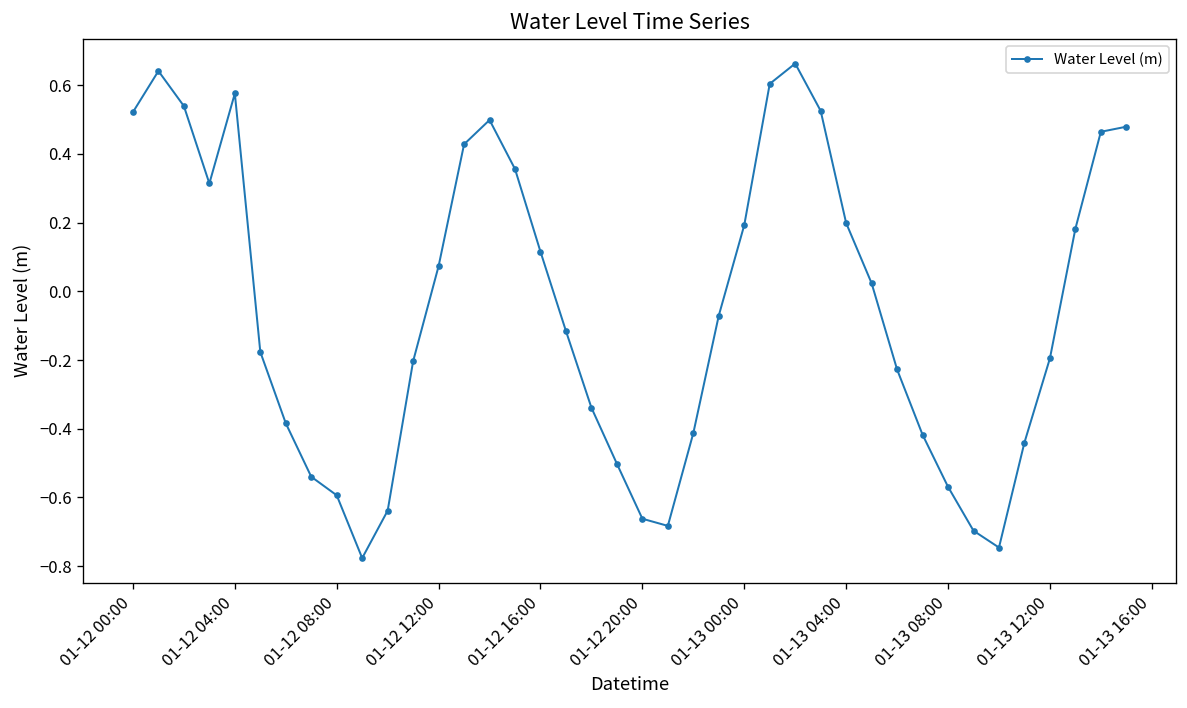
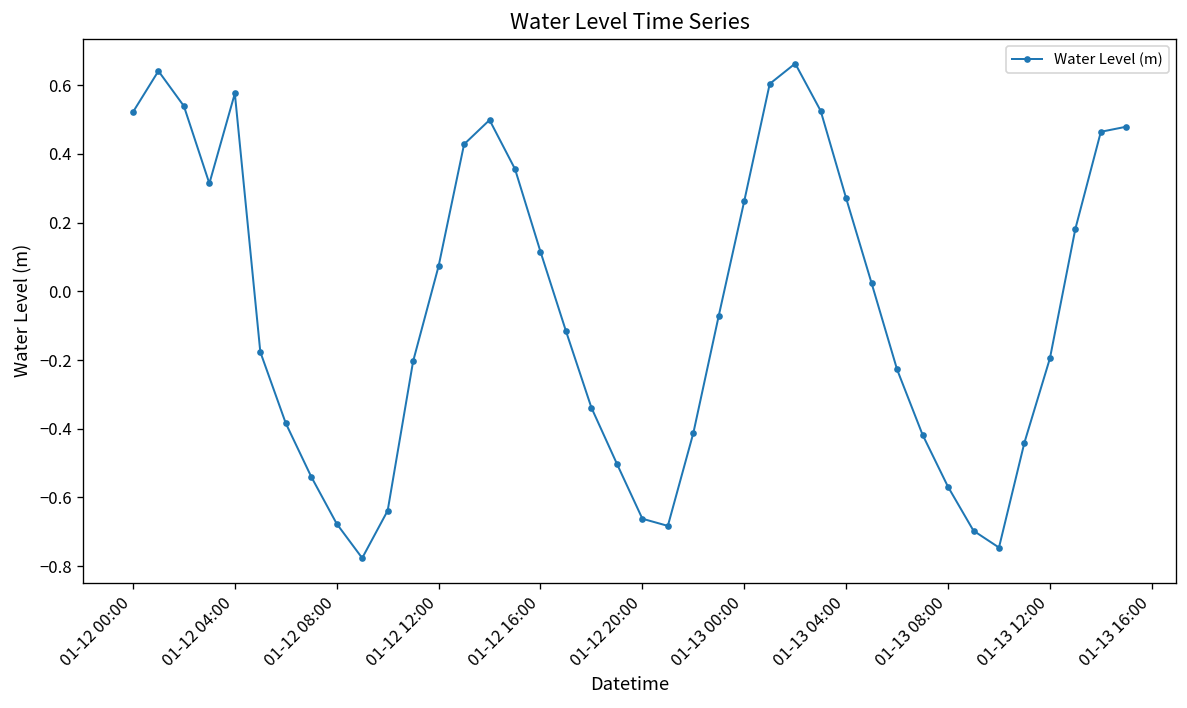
  {
    "01-12 00:00": 0.52,
    "01-12 04:00": 0.58,
-   "01-12 08:00": -0.59,
+   "01-12 08:00": -0.68,
    "01-12 12:00": 0.07,
    "01-12 16:00": 0.12,
    "01-12 20:00": -0.66,
-   "01-13 00:00": 0.19,
-   "01-13 04:00": 0.20,
+   "01-13 00:00": 0.26,
+   "01-13 04:00": 0.27,
    "01-13 08:00": -0.57,
    "01-13 12:00": -0.20
  }
